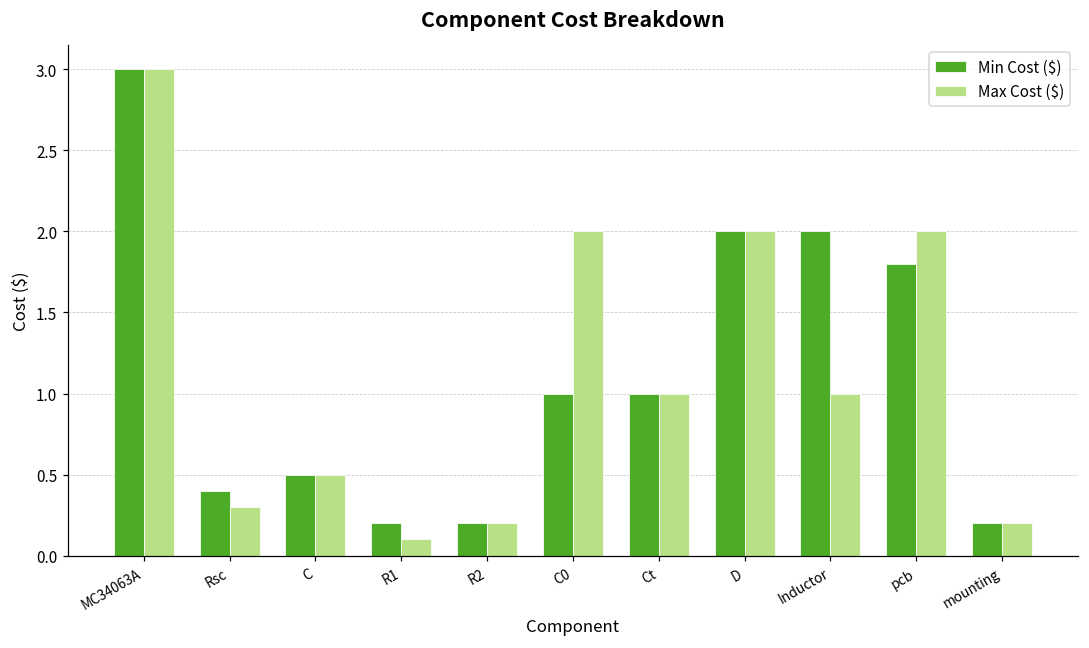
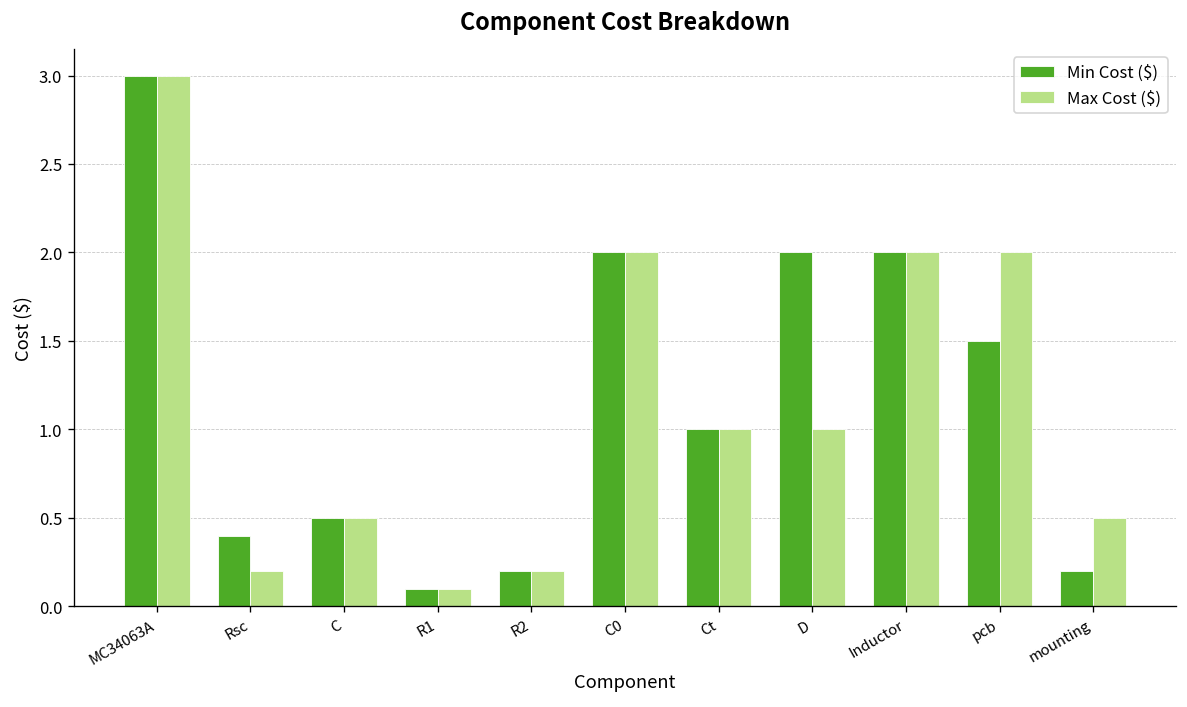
  {
    "Min Cost ($)": {
      "MC34063A": 3.0,
      "Rsc": 0.4,
      "C": 0.5,
-     "R1": 0.2,
+     "R1": 0.1,
      "R2": 0.2,
-     "C0": 1,
+     "C0": 2,
      "Ct": 1.0,
      "D": 2.0,
      "Inductor": 2.0,
-     "pcb": 1.8,
+     "pcb": 1.5,
      "mounting": 0.2
    },
    "Max Cost ($)": {
      "MC34063A": 3.0,
-     "Rsc": 0.3,
+     "Rsc": 0.2,
      "C": 0.5,
      "R1": 0.1,
      "R2": 0.2,
      "C0": 2.0,
      "Ct": 1.0,
-     "D": 2,
-     "Inductor": 1,
+     "D": 1,
+     "Inductor": 2,
      "pcb": 2.0,
-     "mounting": 0.2
+     "mounting": 0.5
    }
  }
